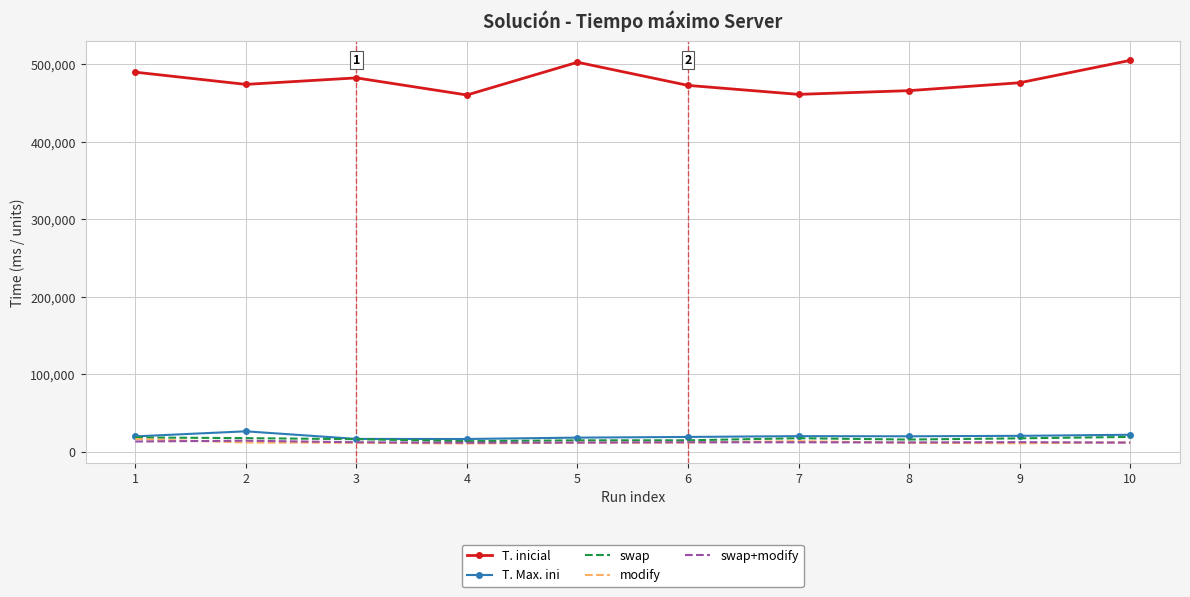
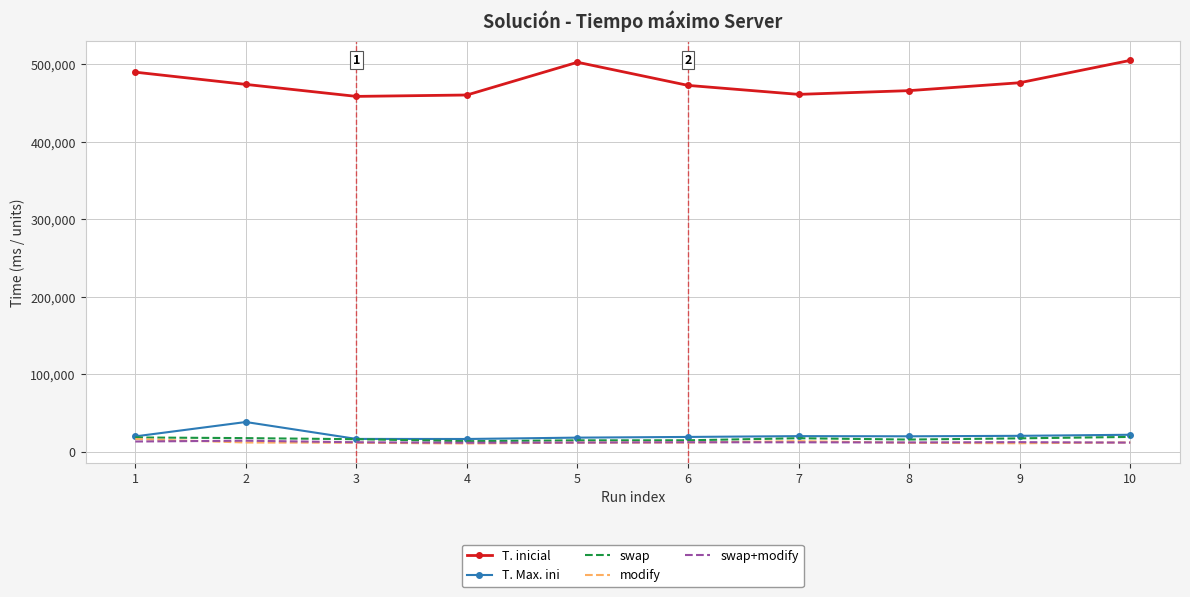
  {
    "T. inicial": {
      "1": "490,000",
      "2": "470,000",
-     "3": "480,000",
+     "3": "460,000",
      "4": "460,000",
      "5": "500,000",
      "7": "460,000",
      "8": "470,000",
      "9": "480,000",
      "10": "510,000"
    },
    "T. Max. ini": {
-     "2": "30,000",
+     "2": "40,000",
      "5": "20,000",
      "6": "20,000",
      "8": "20,000"
    },
    "swap": {
      "8": "20,000"
    }
  }
